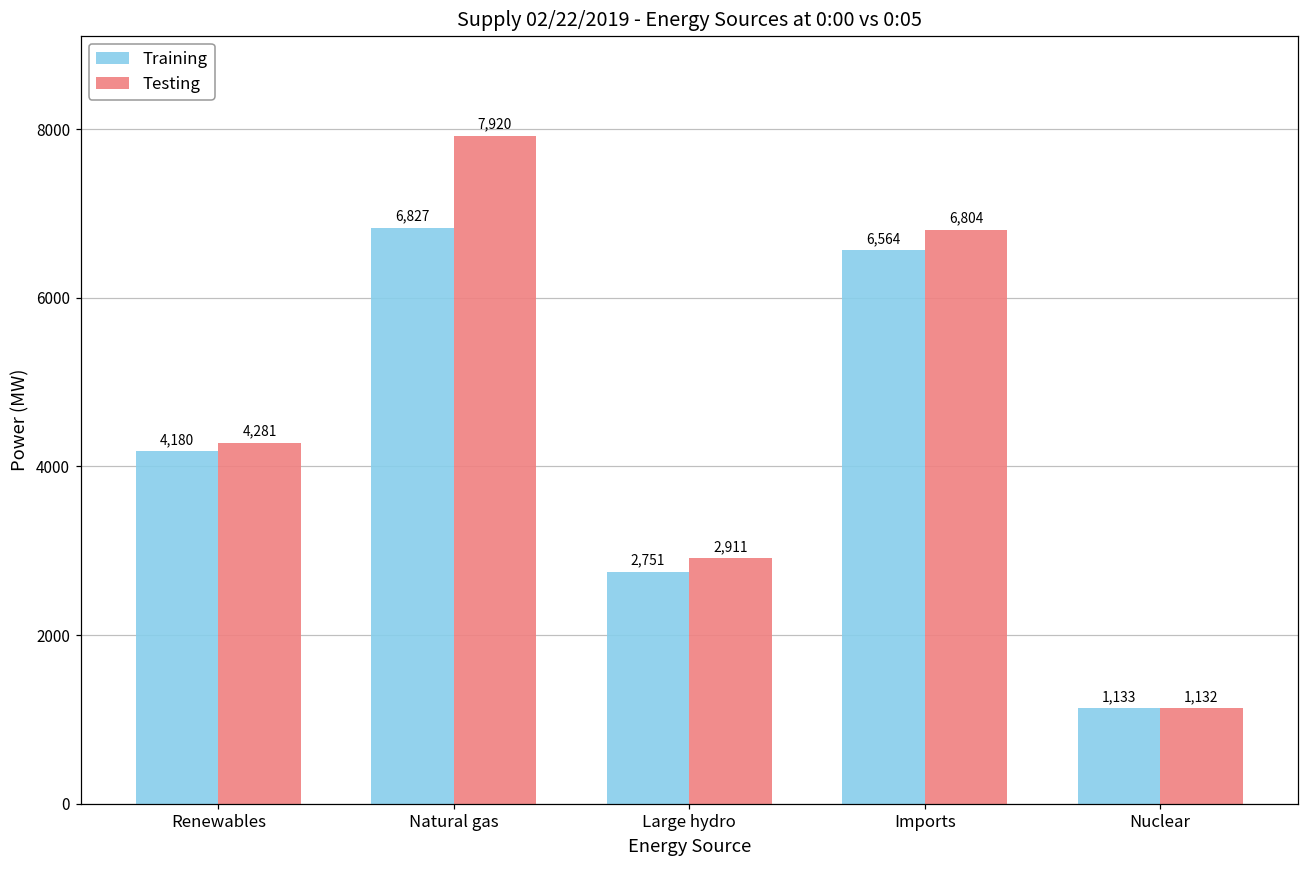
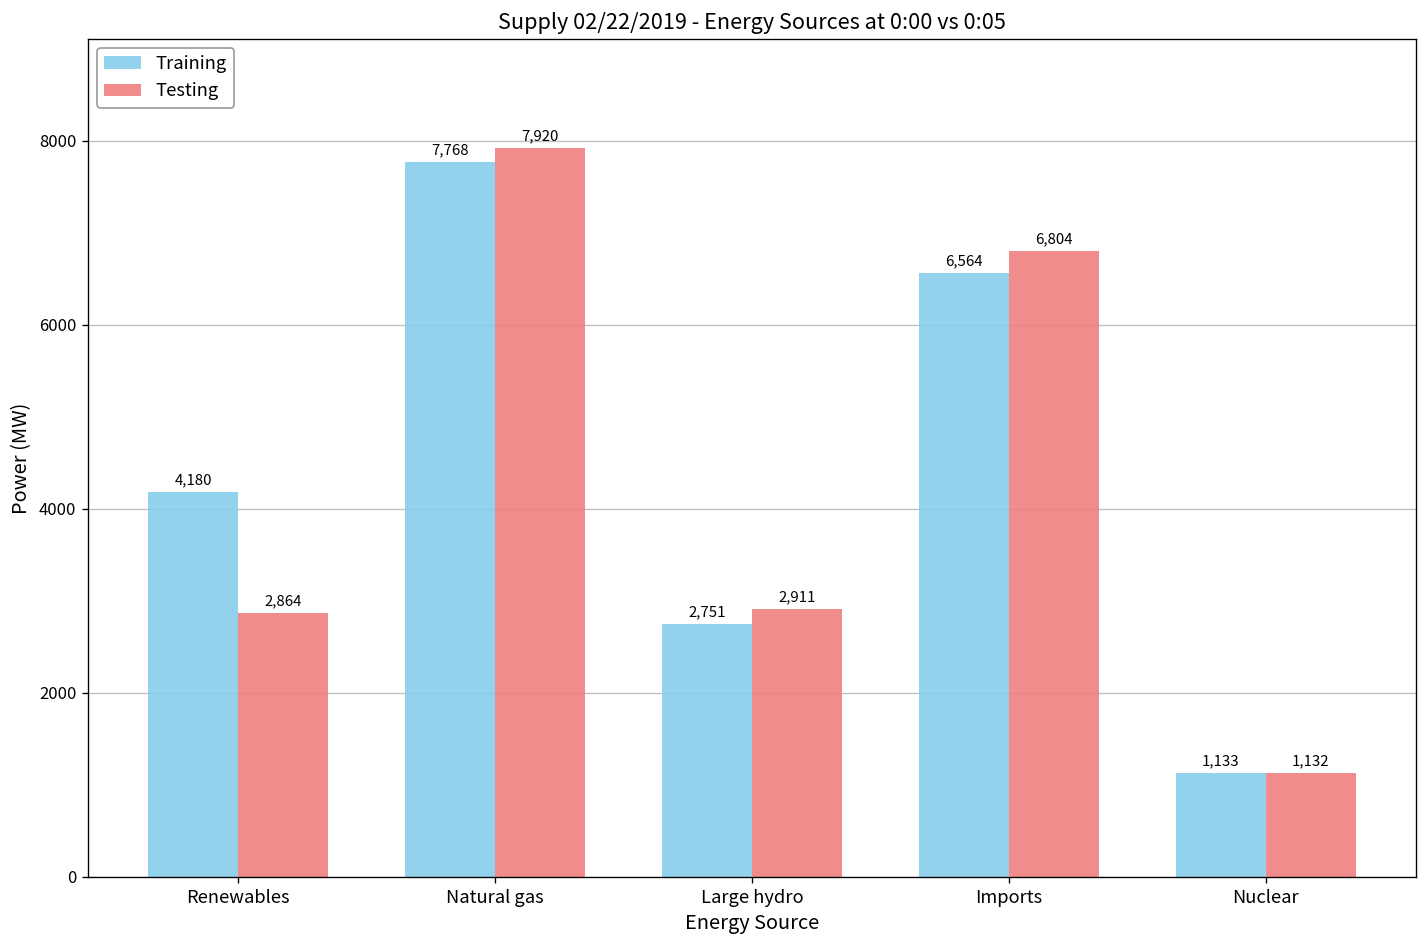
  {
    "Training": {
      "Renewables": "4,180",
-     "Natural gas": "6,827",
+     "Natural gas": "7,768",
      "Large hydro": "2,751",
      "Imports": "6,564",
      "Nuclear": "1,133"
    },
    "Testing": {
-     "Renewables": "4,281",
+     "Renewables": "2,864",
      "Natural gas": "7,920",
      "Large hydro": "2,911",
      "Imports": "6,804",
      "Nuclear": "1,132"
    }
  }
